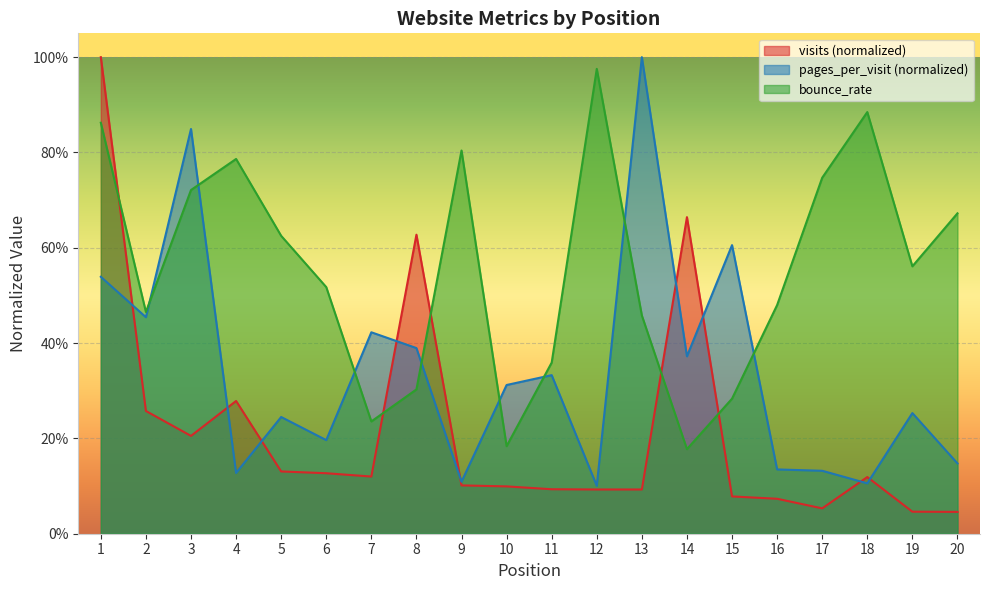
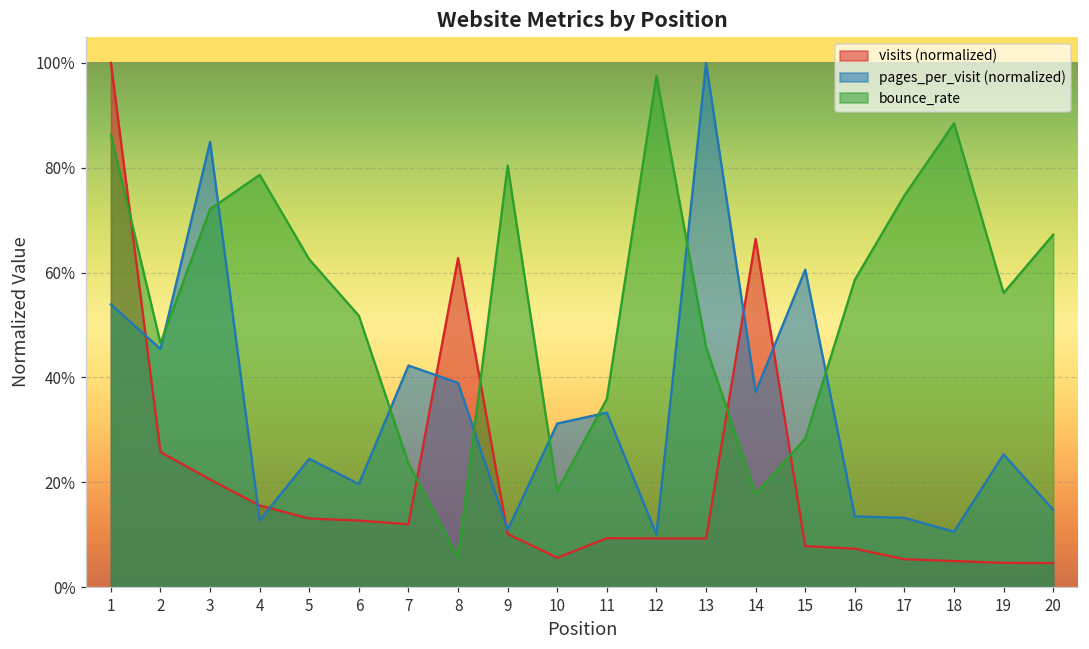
  {
    "visits (normalized)": {
      "1": "100%",
      "2": "26%",
      "3": "21%",
-     "4": "28%",
+     "4": "16%",
      "5": "13%",
      "6": "13%",
      "7": "12%",
      "8": "63%",
      "9": "10%",
-     "10": "10%",
+     "10": "6%",
      "11": "9%",
      "12": "9%",
      "13": "9%",
      "14": "66%",
      "15": "8%",
      "16": "7%",
      "17": "5%",
-     "18": "12%",
+     "18": "5%",
      "19": "5%",
      "20": "5%"
    },
    "pages_per_visit (normalized)": {
      "1": "54%",
      "2": "45%",
      "3": "85%",
      "4": "13%",
      "5": "24%",
      "6": "20%",
      "7": "42%",
      "8": "39%",
      "9": "11%",
      "10": "31%",
      "11": "33%",
      "12": "10%",
      "13": "100%",
      "14": "37%",
      "15": "61%",
      "16": "13%",
      "17": "13%",
      "18": "11%",
      "19": "25%",
      "20": "15%"
    },
    "bounce_rate": {
      "1": "86%",
      "2": "47%",
      "3": "72%",
      "4": "79%",
      "5": "63%",
      "6": "52%",
      "7": "24%",
-     "8": "30%",
+     "8": "6%",
      "9": "80%",
      "10": "18%",
      "11": "36%",
      "12": "98%",
      "13": "46%",
      "14": "18%",
      "15": "28%",
-     "16": "48%",
+     "16": "59%",
      "17": "75%",
      "18": "88%",
      "19": "56%",
      "20": "67%"
    }
  }
